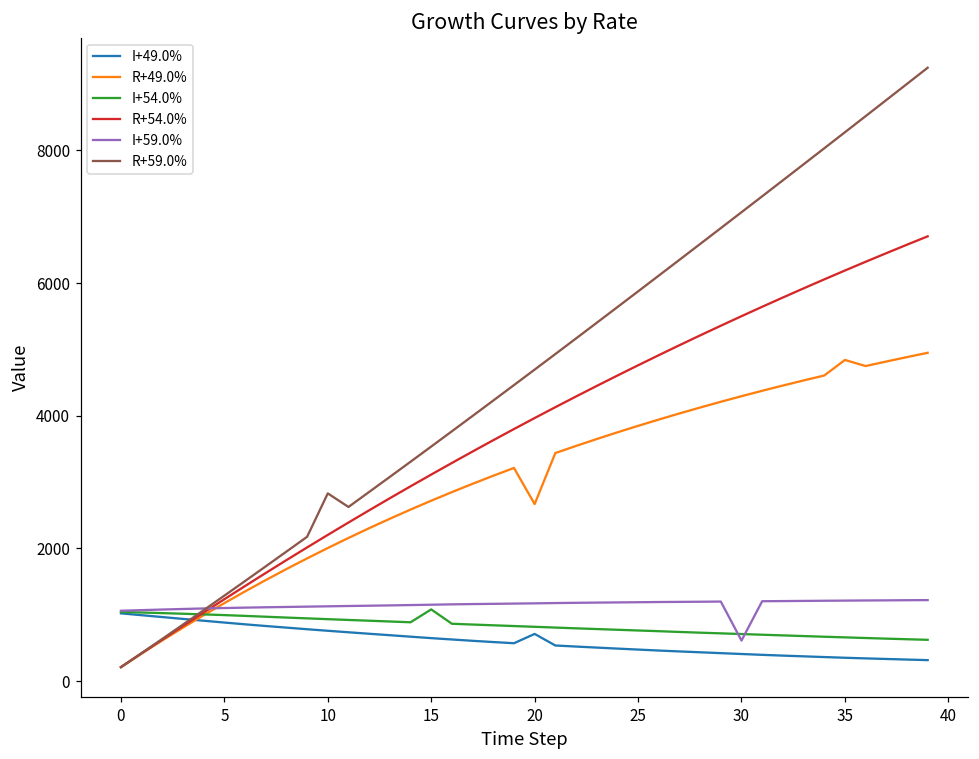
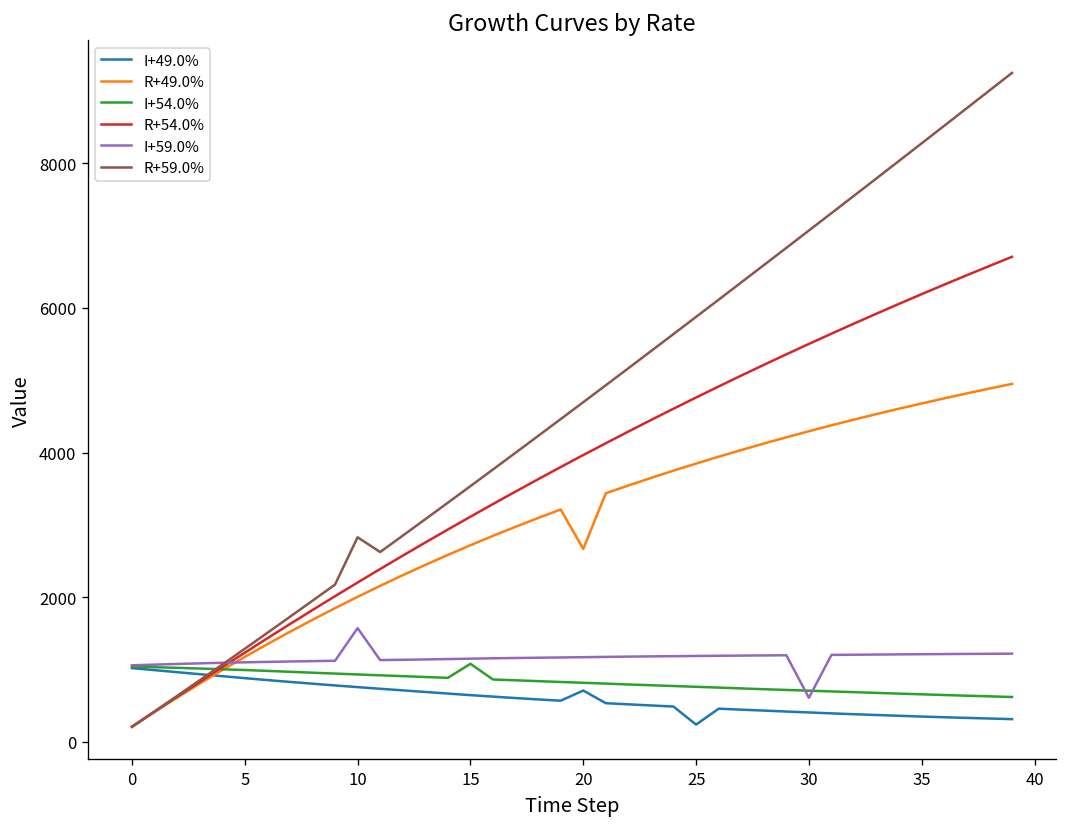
  {
    "I+49.0%": {
      "5": 900,
      "10": 800,
      "15": 600,
      "20": 700,
-     "25": 500,
+     "25": 200,
      "30": 400,
      "35": 400
    },
    "R+49.0%": {
      "5": 1200,
      "10": 2000,
      "15": 2700,
      "20": 2700,
      "25": 3800,
      "30": 4300,
-     "35": 4800
+     "35": 4700
    },
    "I+54.0%": {
      "5": 1000,
      "10": 900,
      "15": 1100,
      "20": 800,
      "25": 800,
      "30": 700,
      "35": 700
    },
    "R+54.0%": {
      "5": 1200,
      "10": 2200,
      "15": 3100,
      "20": 4000,
      "25": 4800,
      "30": 5500,
      "35": 6200
    },
    "I+59.0%": {
      "5": 1100,
-     "10": 1100,
+     "10": 1600,
      "15": 1200,
      "20": 1200,
      "25": 1200,
      "30": 600,
      "35": 1200
    },
    "R+59.0%": {
      "5": 1300,
      "10": 2800,
      "15": 3500,
      "20": 4700,
      "25": 5900,
      "30": 7100,
      "35": 8300
    }
  }
